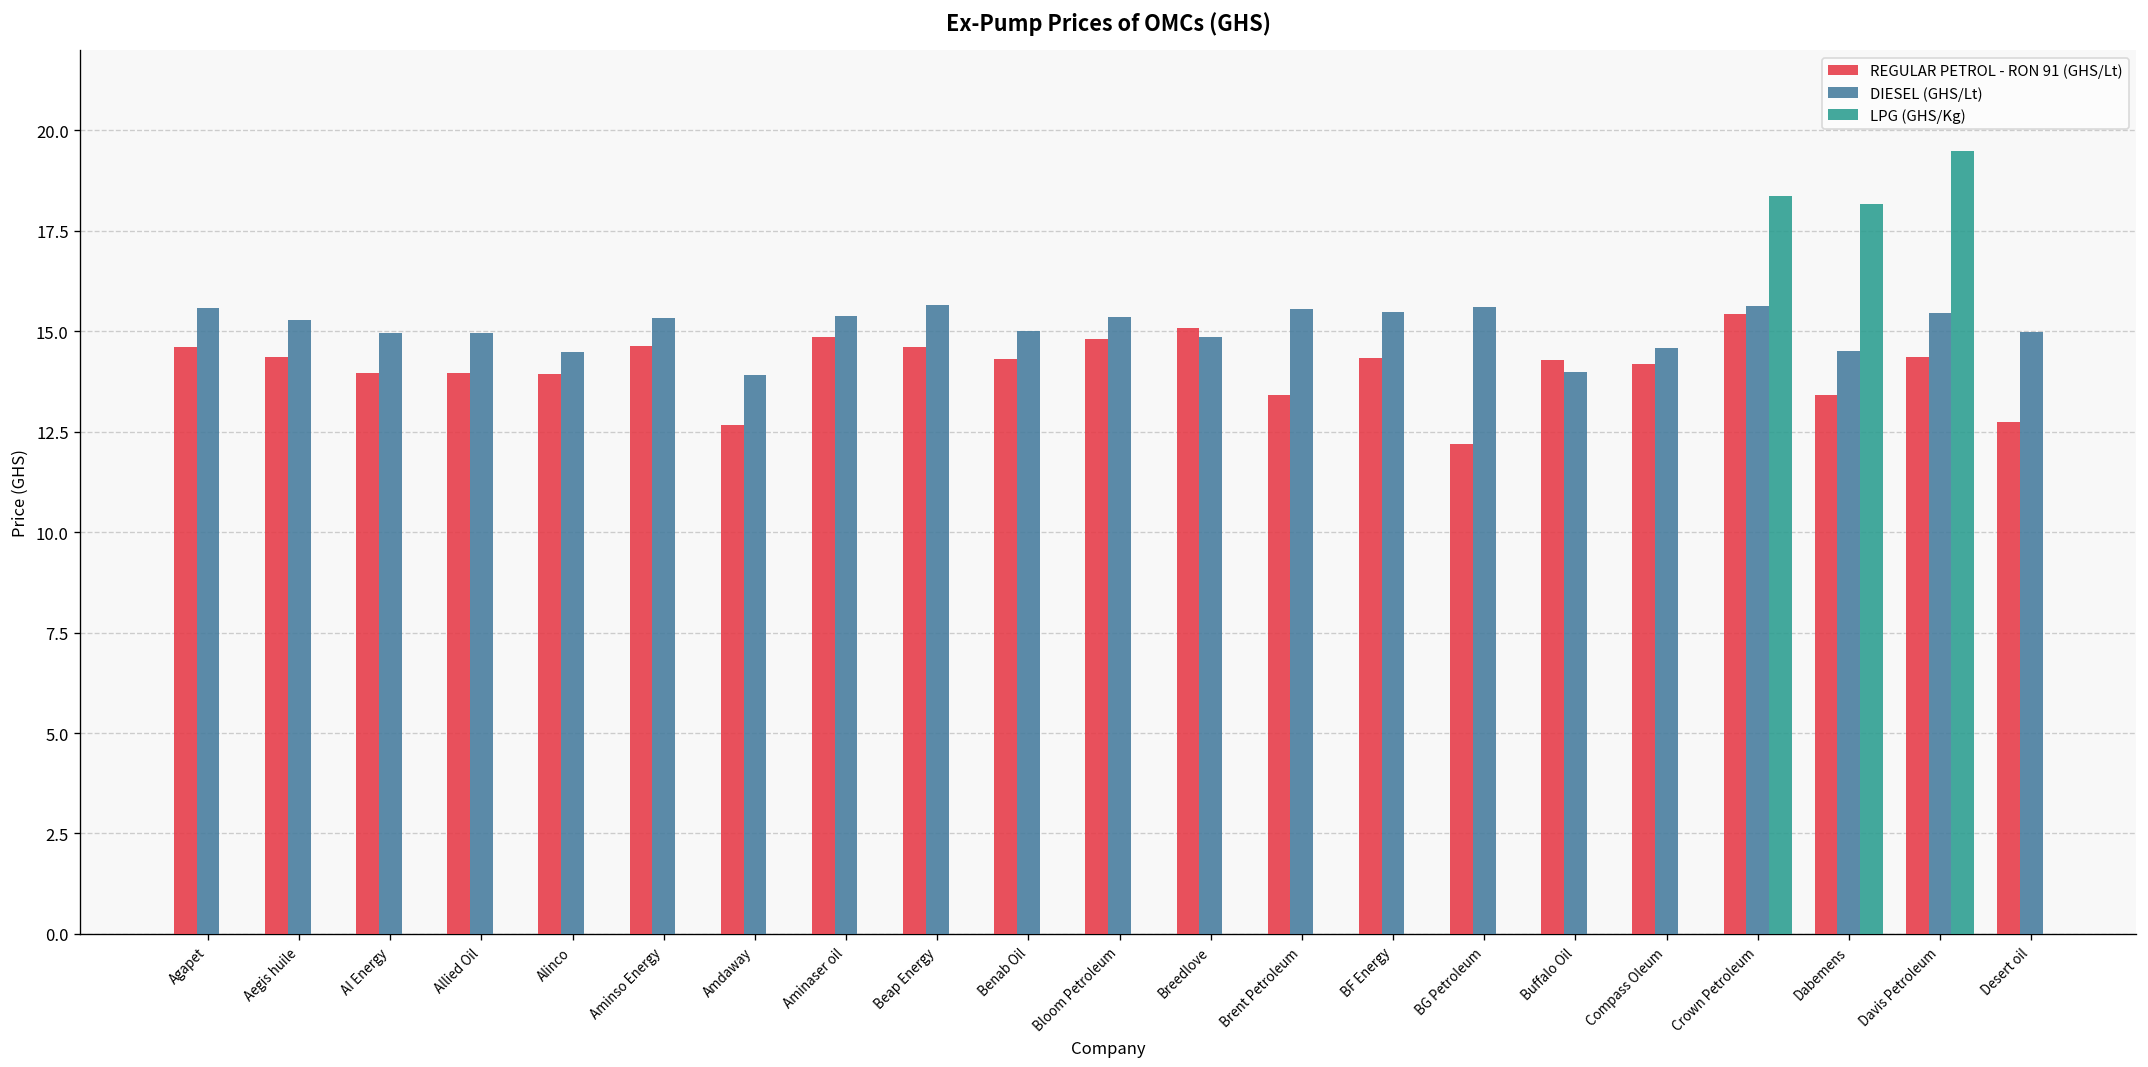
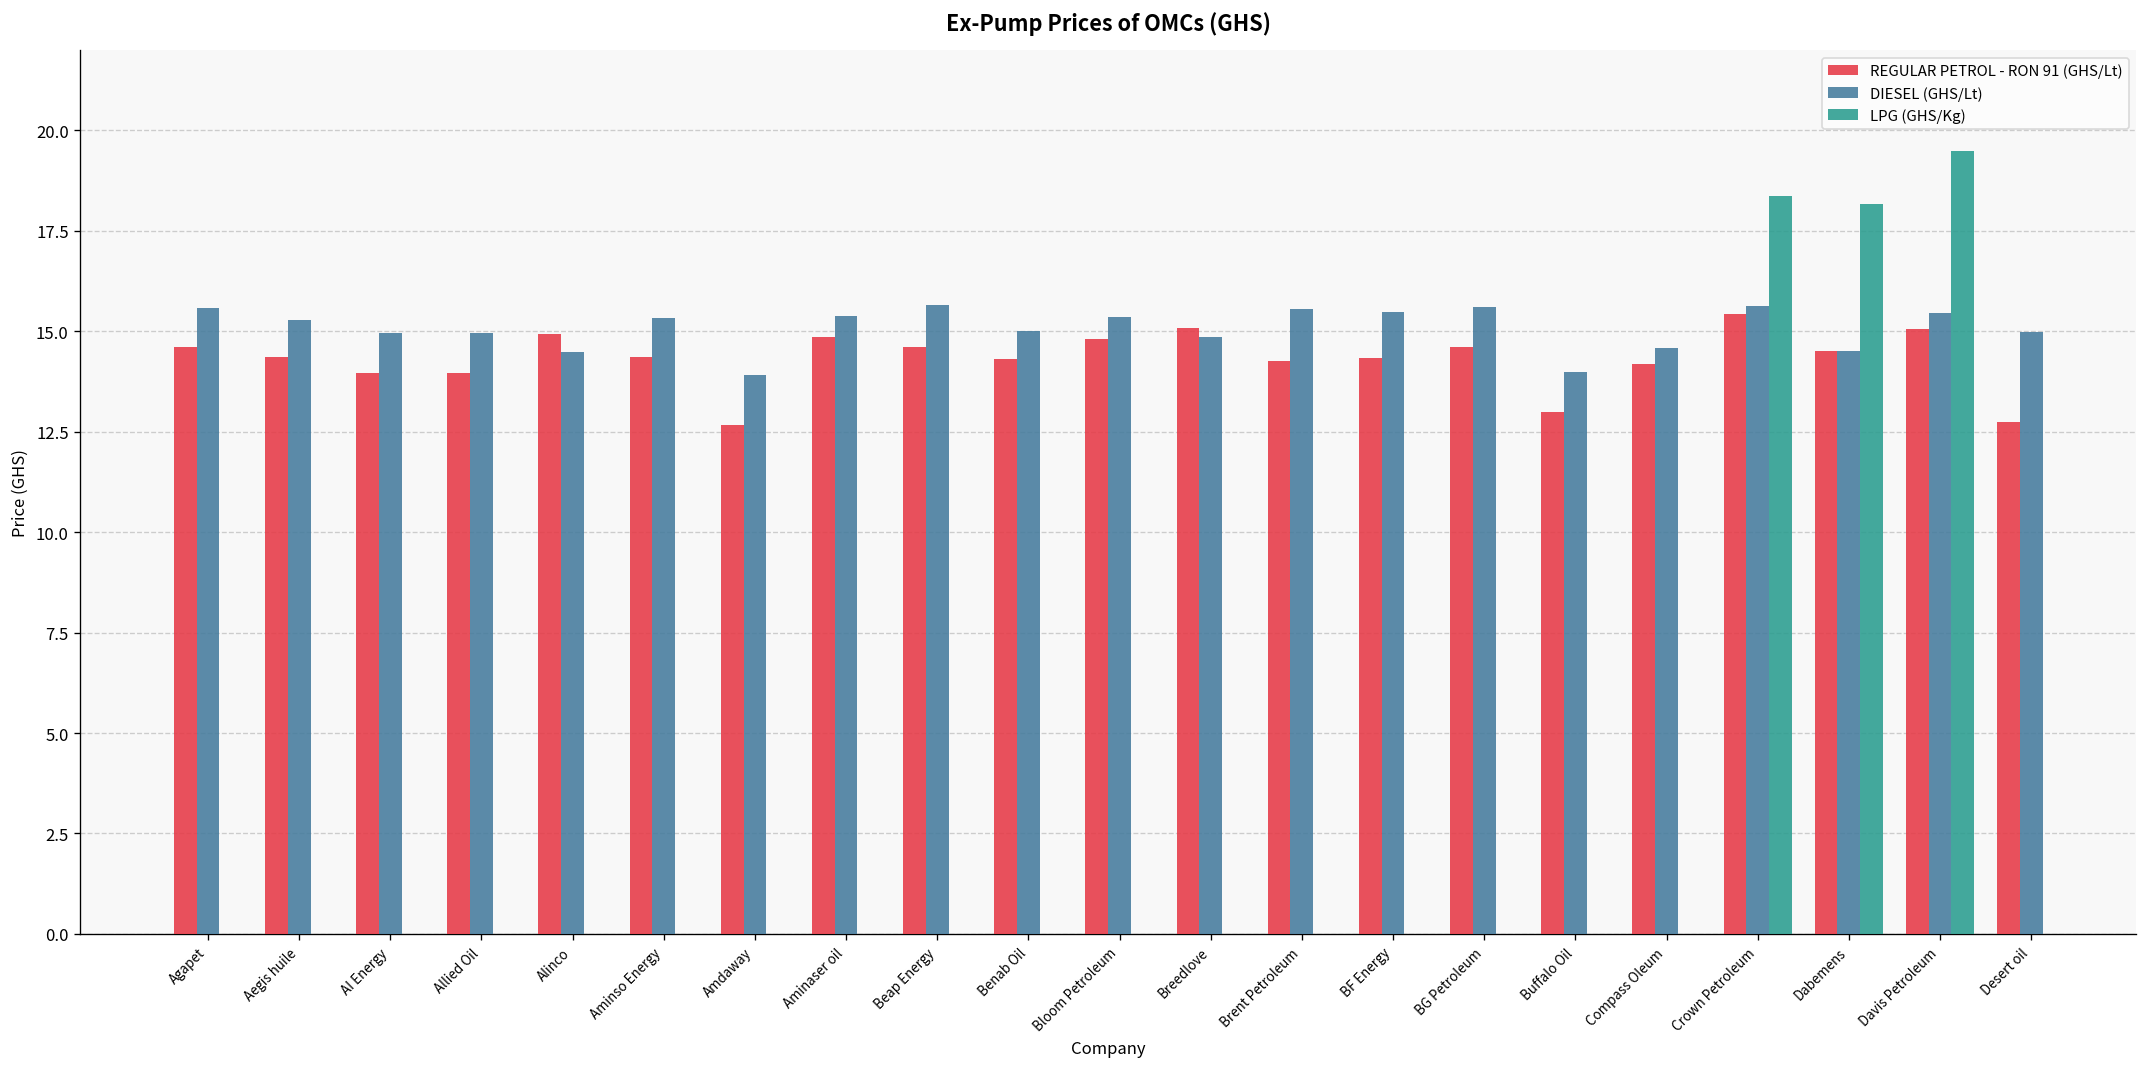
  {
    "REGULAR PETROL - RON 91 (GHS/Lt)": {
      "Agapet": 14.6,
      "Aegis huile": 14.4,
      "AI Energy": 14.0,
      "Allied Oil": 14.0,
-     "Alinco": 13.9,
-     "Aminso Energy": 14.6,
+     "Alinco": 14.9,
+     "Aminso Energy": 14.4,
      "Amdaway": 12.7,
      "Aminaser oil": 14.9,
      "Beap Energy": 14.6,
      "Benab Oil": 14.3,
      "Bloom Petroleum": 14.8,
      "Breedlove": 15.1,
-     "Brent Petroleum": 13.4,
+     "Brent Petroleum": 14.3,
      "BF Energy": 14.3,
-     "BG Petroleum": 12.2,
-     "Buffalo Oil": 14.3,
+     "BG Petroleum": 14.6,
+     "Buffalo Oil": 13.0,
      "Compass Oleum": 14.2,
      "Crown Petroleum": 15.4,
-     "Dabemens": 13.4,
-     "Davis Petroleum": 14.4,
+     "Dabemens": 14.5,
+     "Davis Petroleum": 15.1,
      "Desert oil": 12.8
    }
  }
